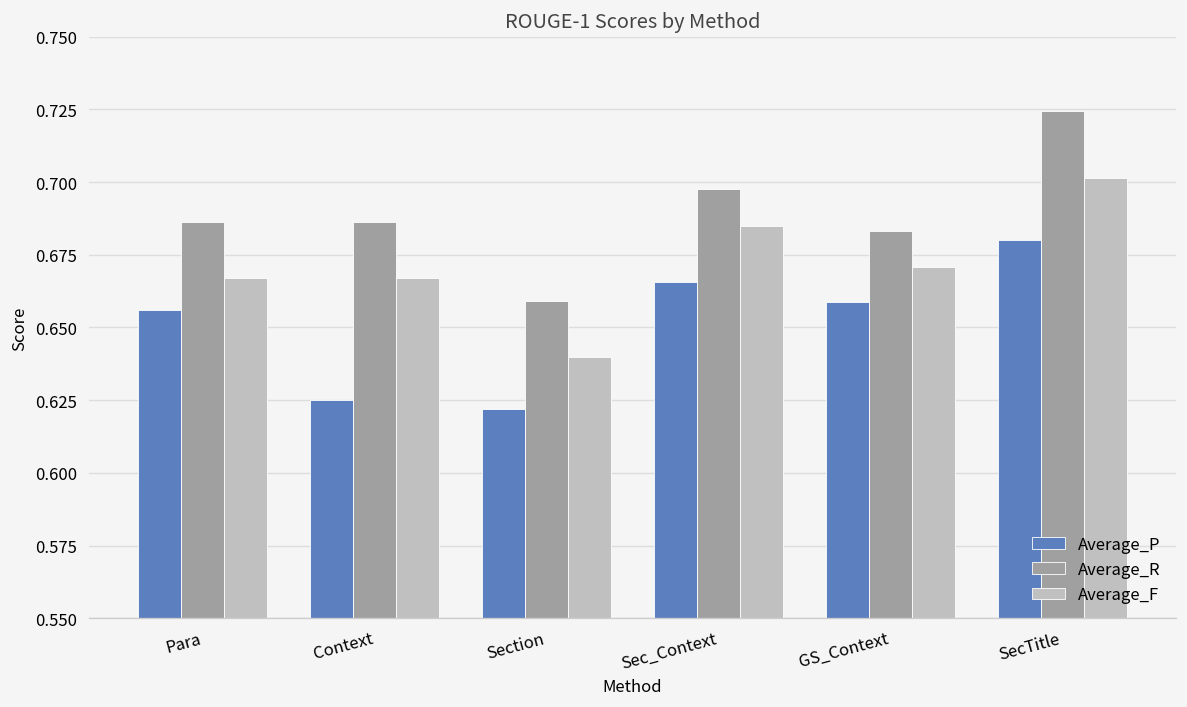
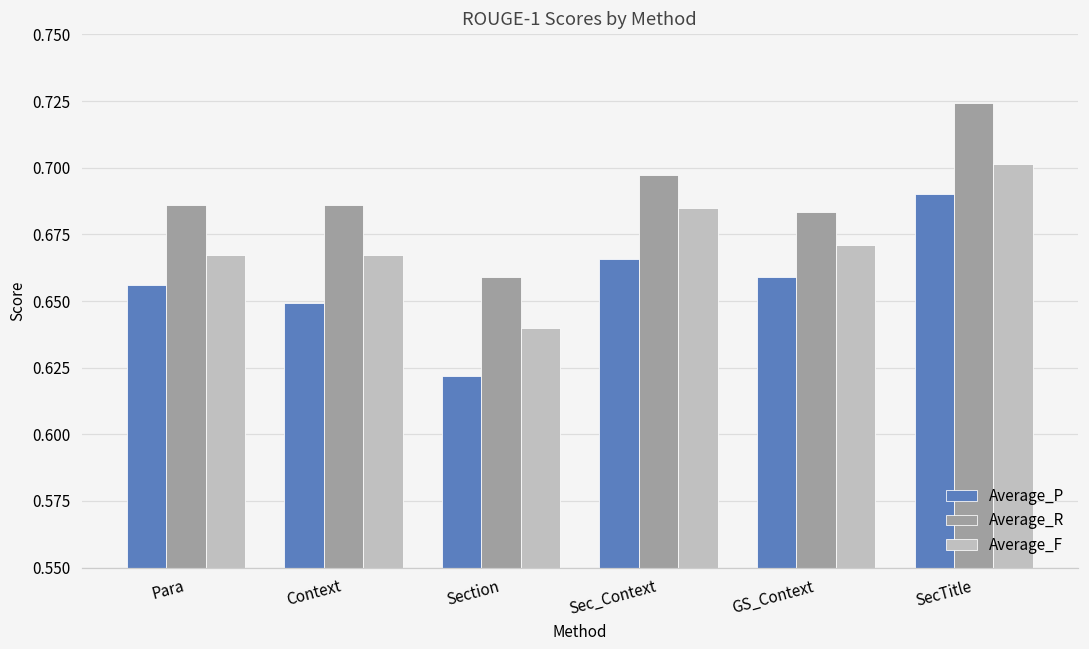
  {
    "Average_P": {
      "Para": 0.656,
-     "Context": 0.625,
+     "Context": 0.649,
      "Section": 0.622,
      "Sec_Context": 0.666,
      "GS_Context": 0.659,
-     "SecTitle": 0.68
+     "SecTitle": 0.69
    }
  }
